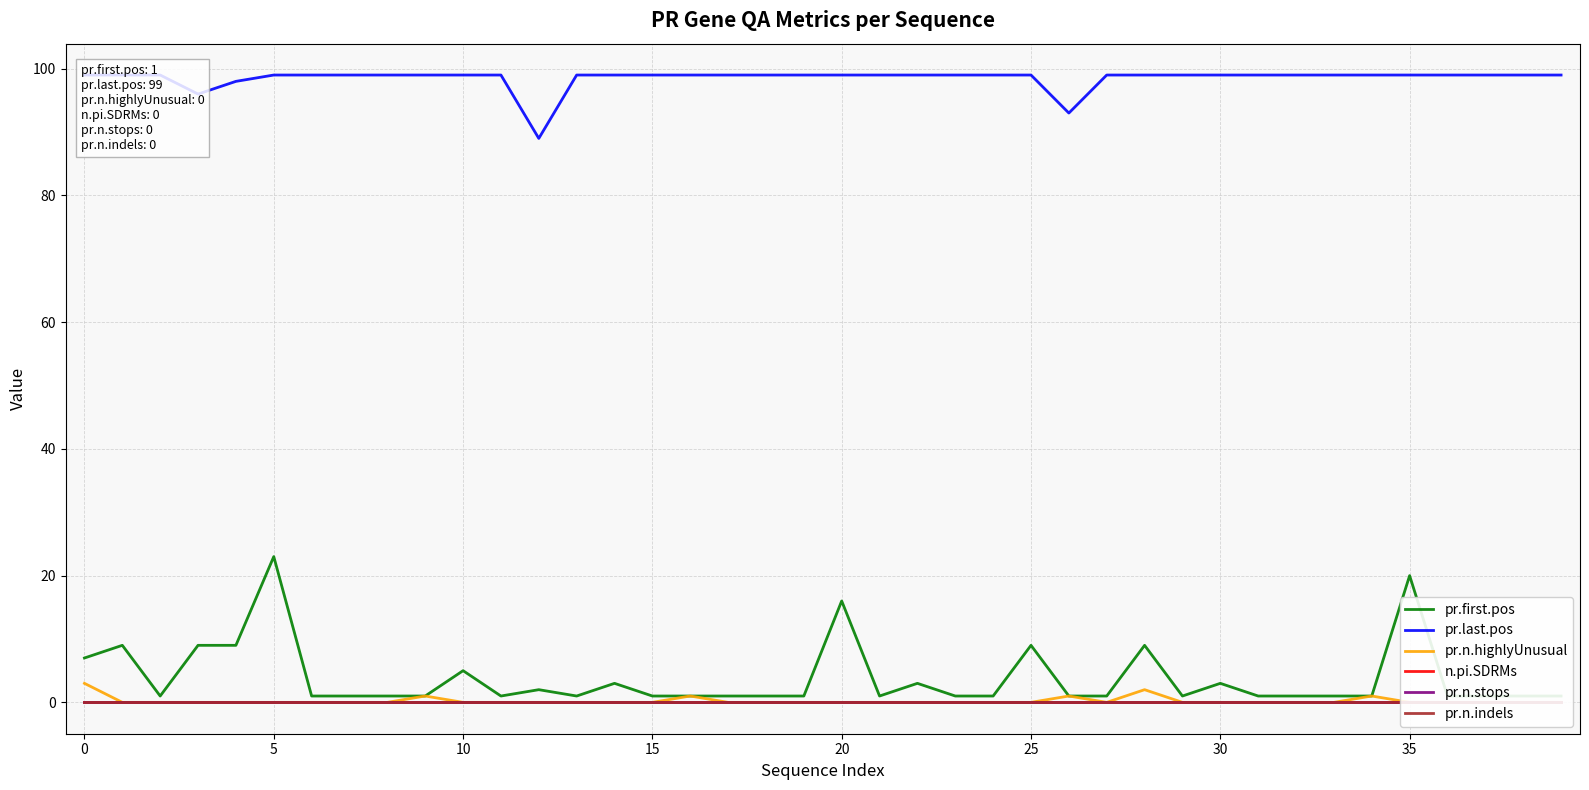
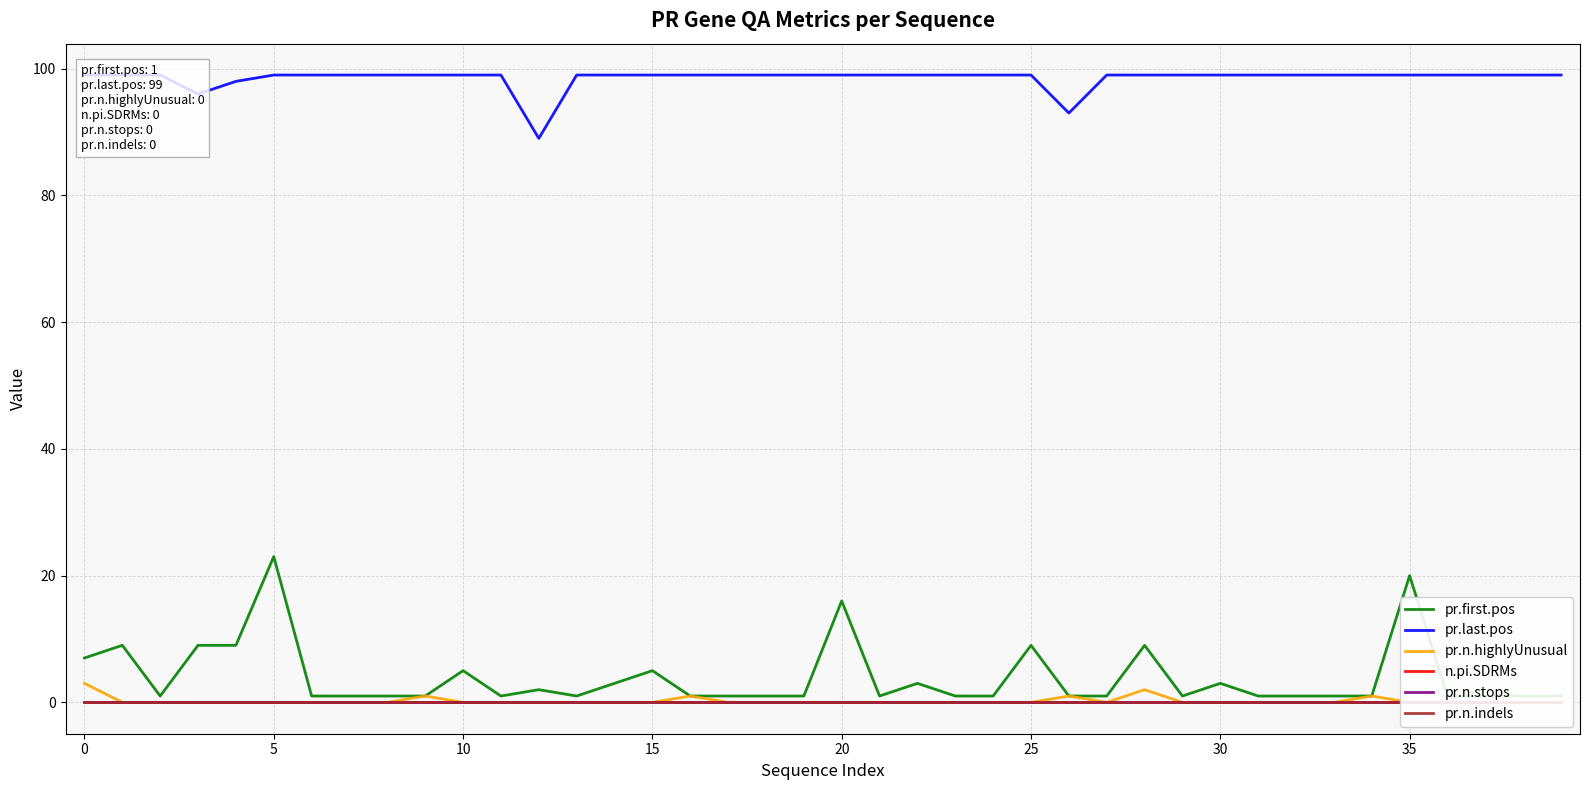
  {
    "pr.first.pos": {
      "0": 7,
      "5": 23,
      "10": 5,
-     "15": 1,
+     "15": 5,
      "20": 16,
      "25": 9,
      "30": 3,
      "35": 20
    },
    "pr.last.pos": {
      "5": 99,
      "10": 99,
      "15": 99,
      "20": 99,
      "25": 99,
      "30": 99,
      "35": 99
    },
    "pr.n.highlyUnusual": {
      "0": 3
    },
    "pr.n.indels": {
      "0": 0
    }
  }
